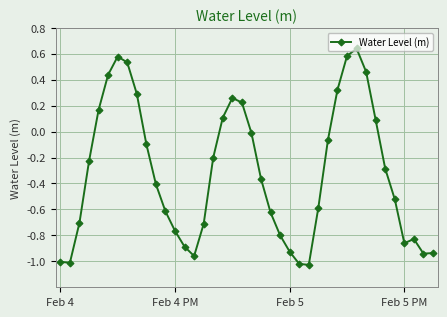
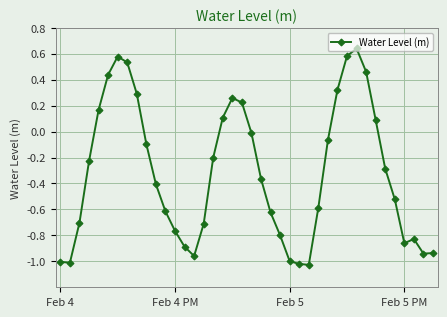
  {
    "Feb 4": -1.00,
    "Feb 4 PM": -0.77,
-   "Feb 5": -0.93,
+   "Feb 5": -1.00,
    "Feb 5 PM": -0.86
  }
